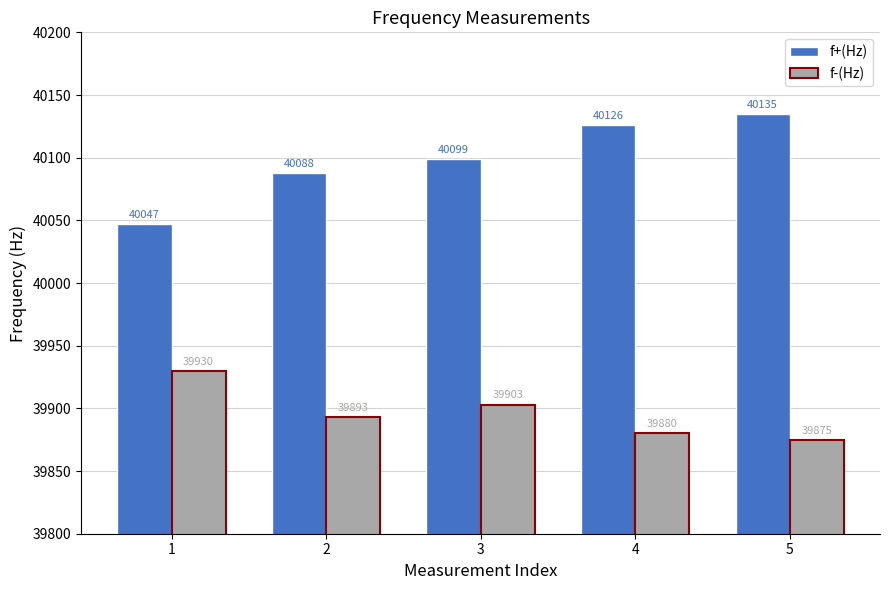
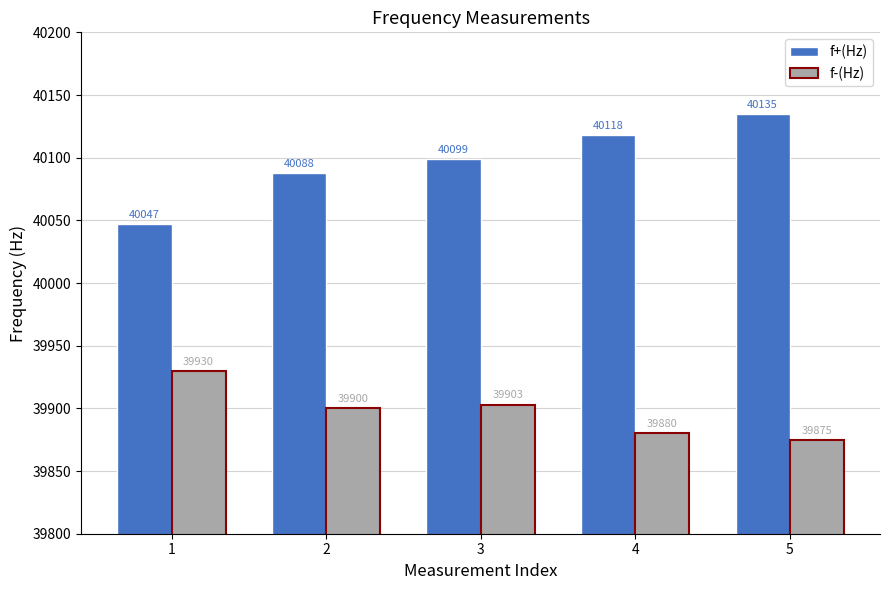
  {
    "f+(Hz)": {
      "1": 40047,
      "2": 40088,
      "3": 40099,
-     "4": 40126,
+     "4": 40118,
      "5": 40135
    },
    "f-(Hz)": {
      "1": 39930,
-     "2": 39893,
+     "2": 39900,
      "3": 39903,
      "4": 39880,
      "5": 39875
    }
  }
